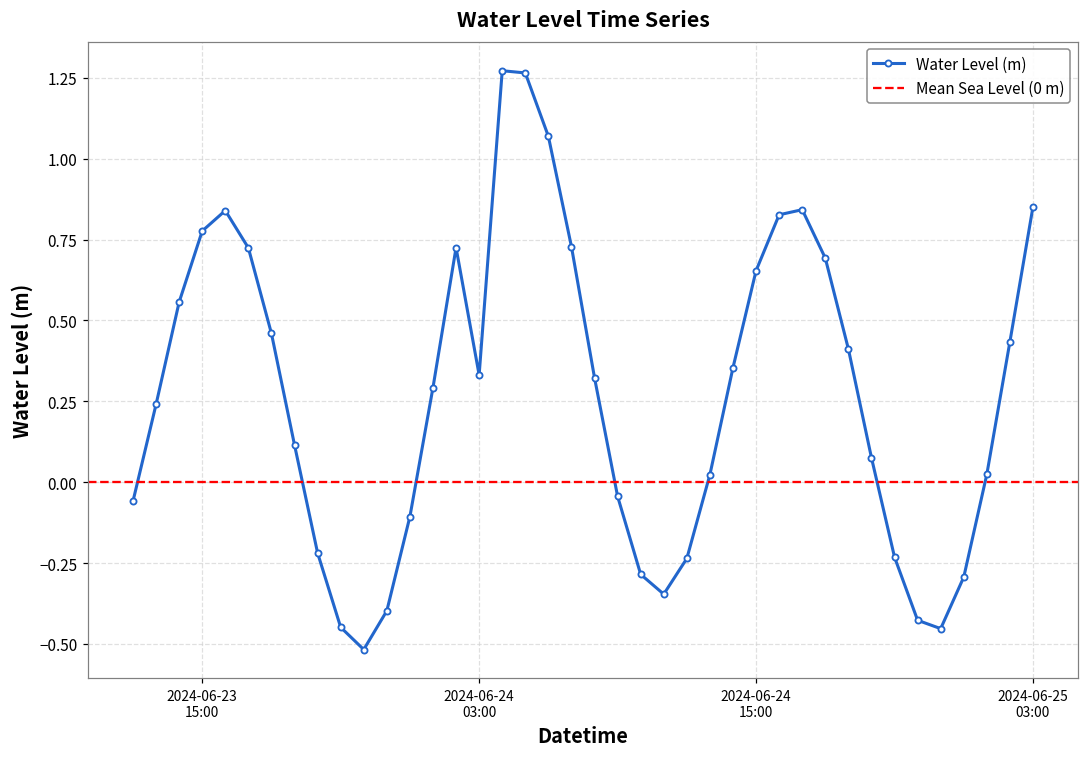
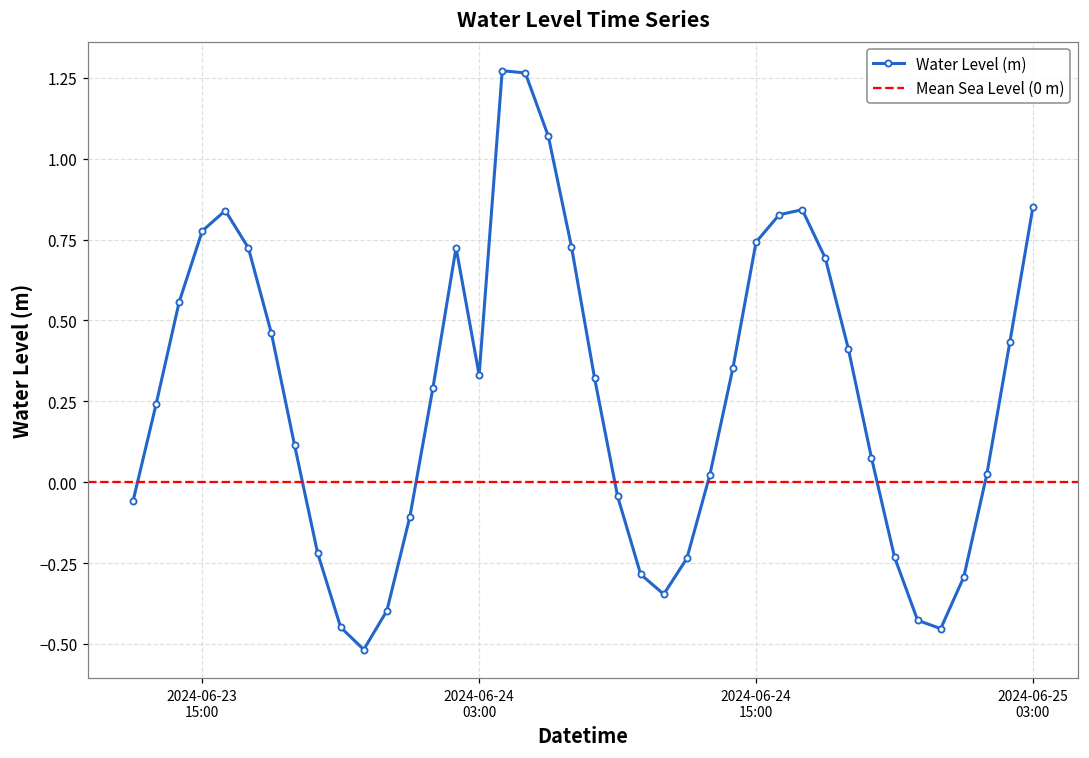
  {
    "2024-06-23 15:00": 0.78,
    "2024-06-24 03:00": 0.33,
-   "2024-06-24 15:00": 0.65,
+   "2024-06-24 15:00": 0.74,
    "2024-06-25 03:00": 0.85
  }
